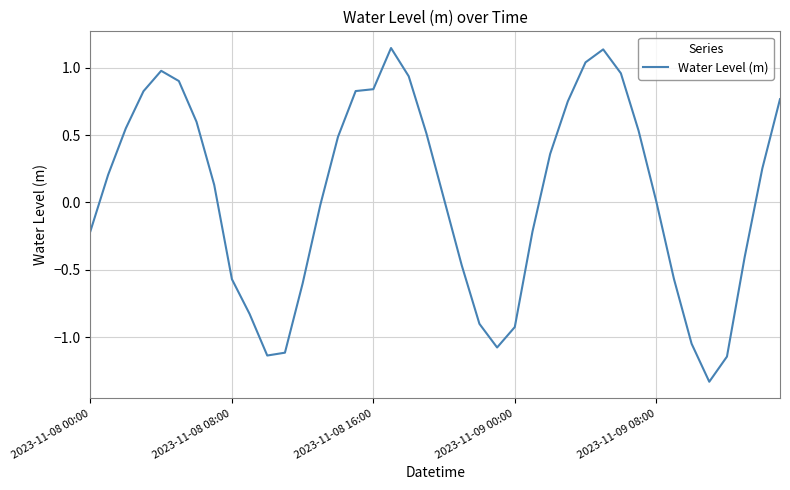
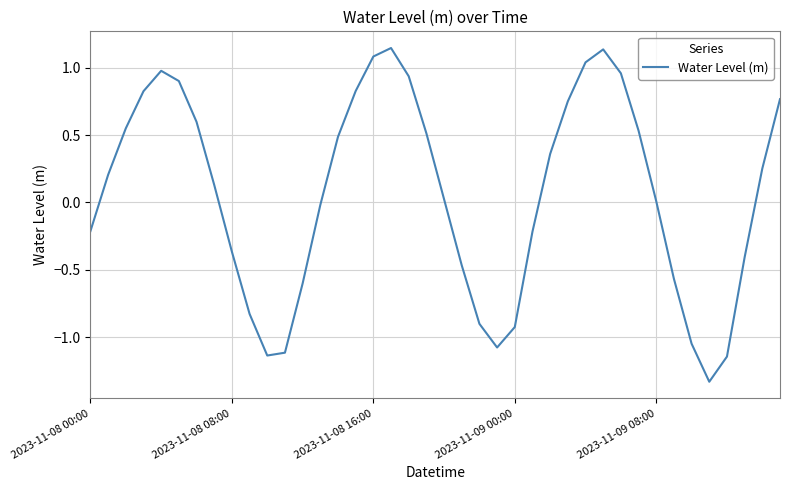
  {
    "2023-11-08 00:00": -0.21,
-   "2023-11-08 08:00": -0.57,
-   "2023-11-08 16:00": 0.84,
+   "2023-11-08 08:00": -0.36,
+   "2023-11-08 16:00": 1.08,
    "2023-11-09 00:00": -0.92,
    "2023-11-09 08:00": 0.01
  }
